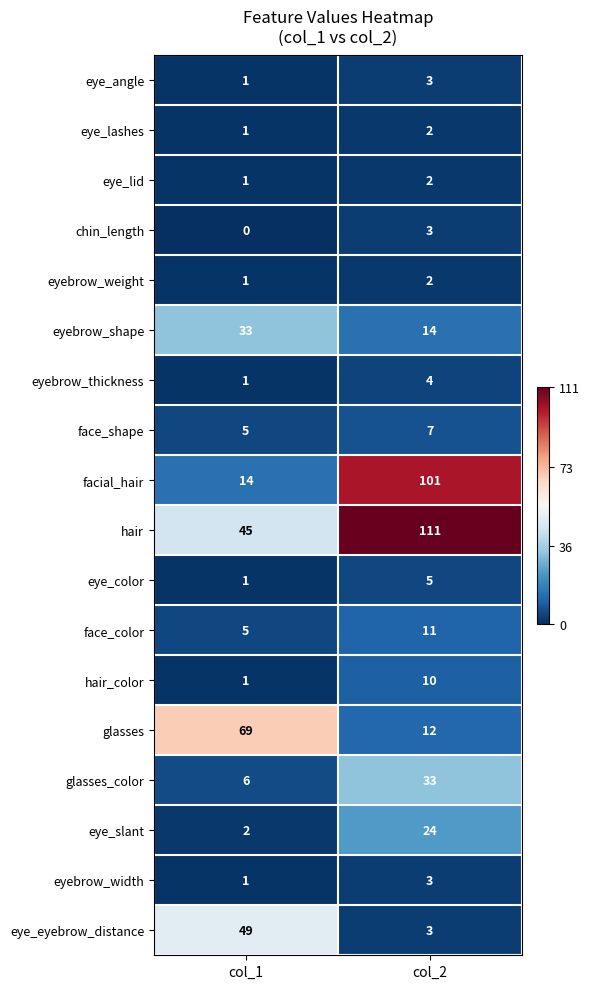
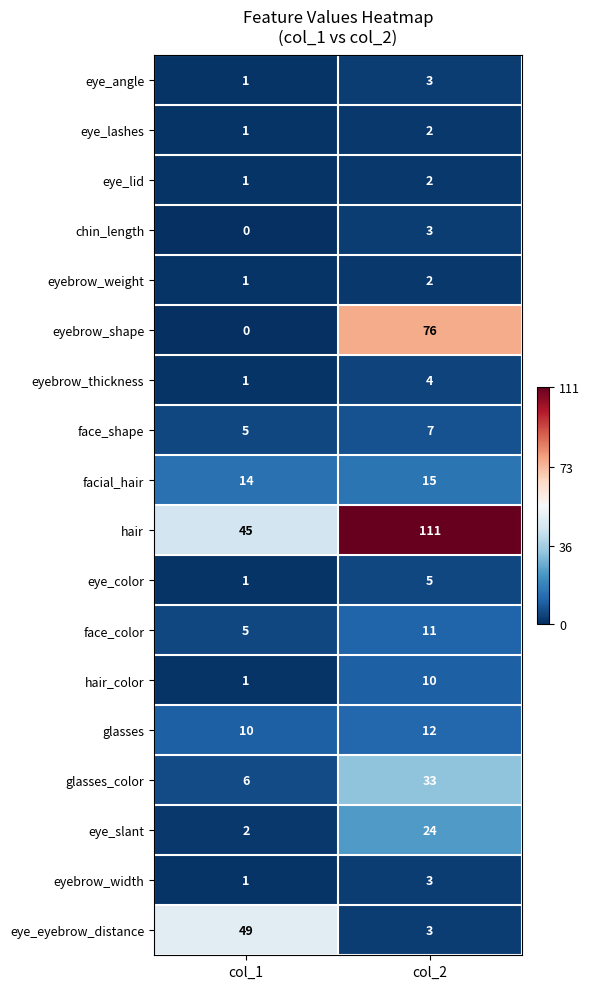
  {
    "eye_angle": {
      "col_1": 1,
      "col_2": 3
    },
    "eye_lashes": {
      "col_1": 1,
      "col_2": 2
    },
    "eye_lid": {
      "col_1": 1,
      "col_2": 2
    },
    "chin_length": {
      "col_1": 0,
      "col_2": 3
    },
    "eyebrow_weight": {
      "col_1": 1,
      "col_2": 2
    },
    "eyebrow_shape": {
-     "col_1": 33,
-     "col_2": 14
+     "col_1": 0,
+     "col_2": 76
    },
    "eyebrow_thickness": {
      "col_1": 1,
      "col_2": 4
    },
    "face_shape": {
      "col_1": 5,
      "col_2": 7
    },
    "facial_hair": {
      "col_1": 14,
-     "col_2": 101
+     "col_2": 15
    },
    "hair": {
      "col_1": 45,
      "col_2": 111
    },
    "eye_color": {
      "col_1": 1,
      "col_2": 5
    },
    "face_color": {
      "col_1": 5,
      "col_2": 11
    },
    "hair_color": {
      "col_1": 1,
      "col_2": 10
    },
    "glasses": {
-     "col_1": 69,
+     "col_1": 10,
      "col_2": 12
    },
    "glasses_color": {
      "col_1": 6,
      "col_2": 33
    },
    "eye_slant": {
      "col_1": 2,
      "col_2": 24
    },
    "eyebrow_width": {
      "col_1": 1,
      "col_2": 3
    },
    "eye_eyebrow_distance": {
      "col_1": 49,
      "col_2": 3
    }
  }
